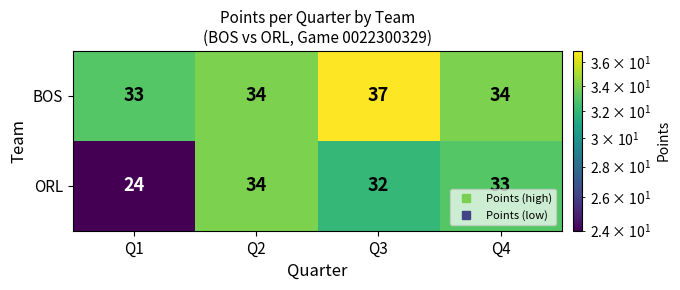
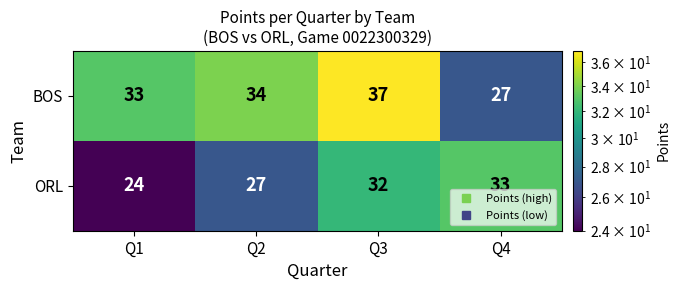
  {
    "BOS": {
      "Q1": 33,
      "Q2": 34,
      "Q3": 37,
-     "Q4": 34
+     "Q4": 27
    },
    "ORL": {
      "Q1": 24,
-     "Q2": 34,
+     "Q2": 27,
      "Q3": 32
    }
  }
